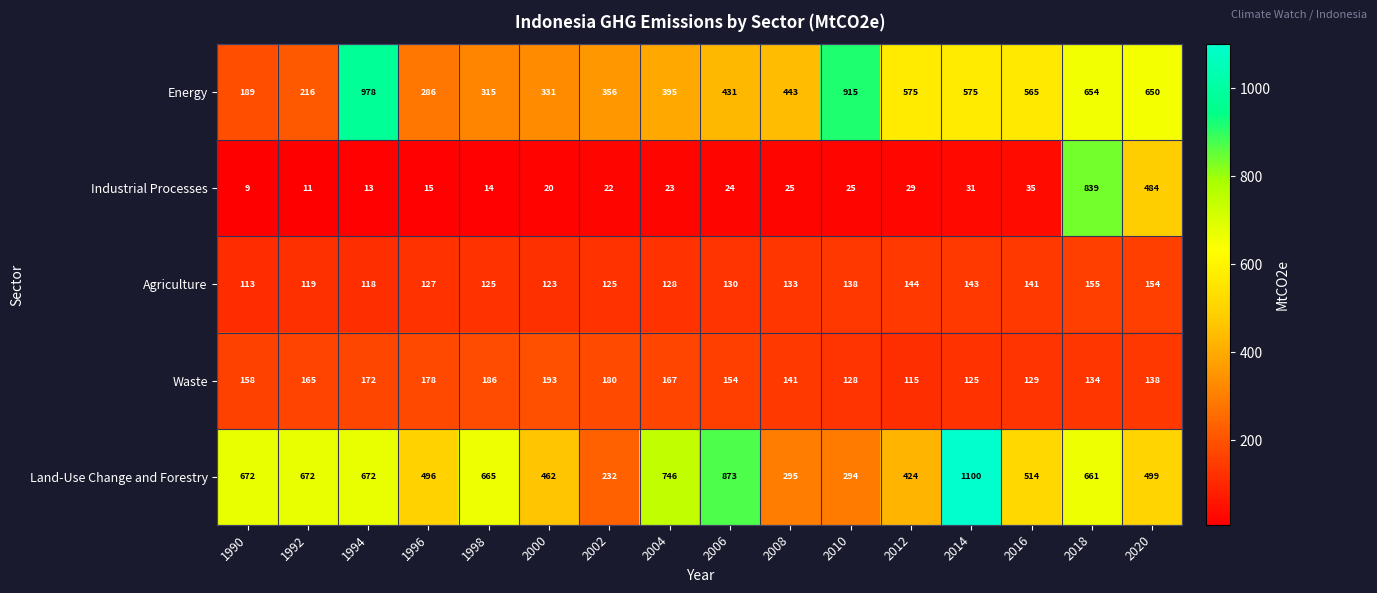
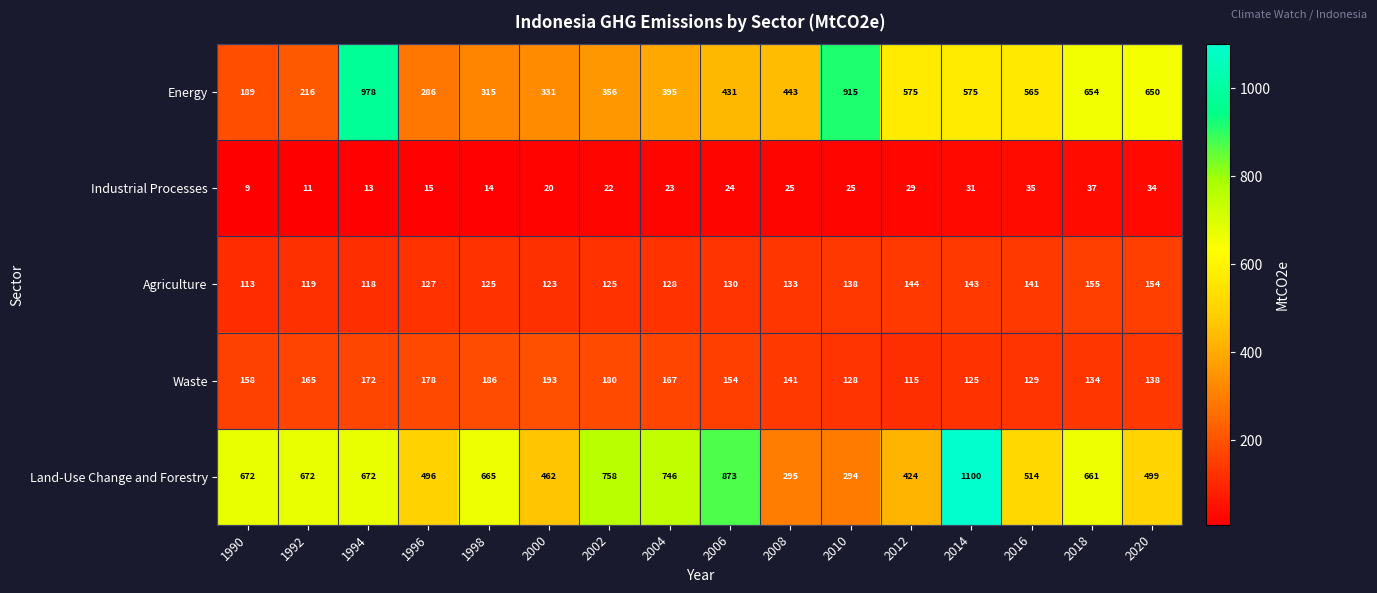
  {
    "Energy": {
      "1990": 189,
      "1992": 216,
      "1994": 978,
      "1996": 286,
      "1998": 315,
      "2000": 331,
      "2002": 356,
      "2004": 395,
      "2006": 431,
      "2008": 443,
      "2010": 915,
      "2012": 575,
      "2014": 575,
      "2016": 565,
      "2018": 654,
      "2020": 650
    },
    "Industrial Processes": {
      "1990": 9,
      "1992": 11,
      "1994": 13,
      "1996": 15,
      "1998": 14,
      "2000": 20,
      "2002": 22,
      "2004": 23,
      "2006": 24,
      "2008": 25,
      "2010": 25,
      "2012": 29,
      "2014": 31,
      "2016": 35,
-     "2018": 839,
-     "2020": 484
+     "2018": 37,
+     "2020": 34
    },
    "Agriculture": {
      "1990": 113,
      "1992": 119,
      "1994": 118,
      "1996": 127,
      "1998": 125,
      "2000": 123,
      "2002": 125,
      "2004": 128,
      "2006": 130,
      "2008": 133,
      "2010": 138,
      "2012": 144,
      "2014": 143,
      "2016": 141,
      "2018": 155,
      "2020": 154
    },
    "Waste": {
      "1990": 158,
      "1992": 165,
      "1994": 172,
      "1996": 178,
      "1998": 186,
      "2000": 193,
      "2002": 180,
      "2004": 167,
      "2006": 154,
      "2008": 141,
      "2010": 128,
      "2012": 115,
      "2014": 125,
      "2016": 129,
      "2018": 134,
      "2020": 138
    },
    "Land-Use Change and Forestry": {
      "1990": 672,
      "1992": 672,
      "1994": 672,
      "1996": 496,
      "1998": 665,
      "2000": 462,
-     "2002": 232,
+     "2002": 758,
      "2004": 746,
      "2006": 873,
      "2008": 295,
      "2010": 294,
      "2012": 424,
      "2014": 1100,
      "2016": 514,
      "2018": 661,
      "2020": 499
    }
  }
